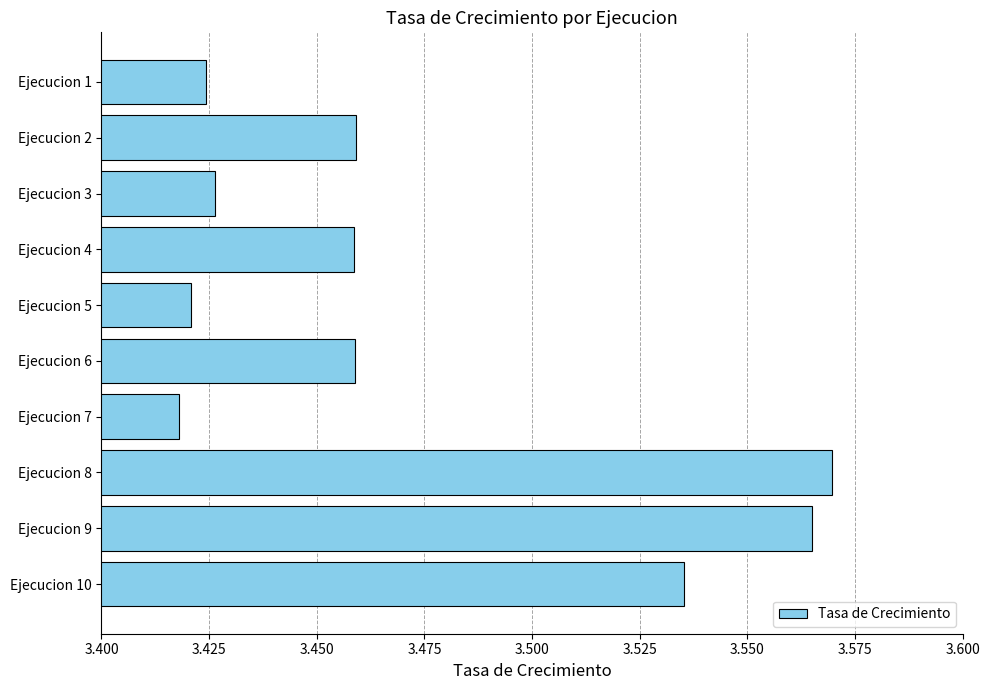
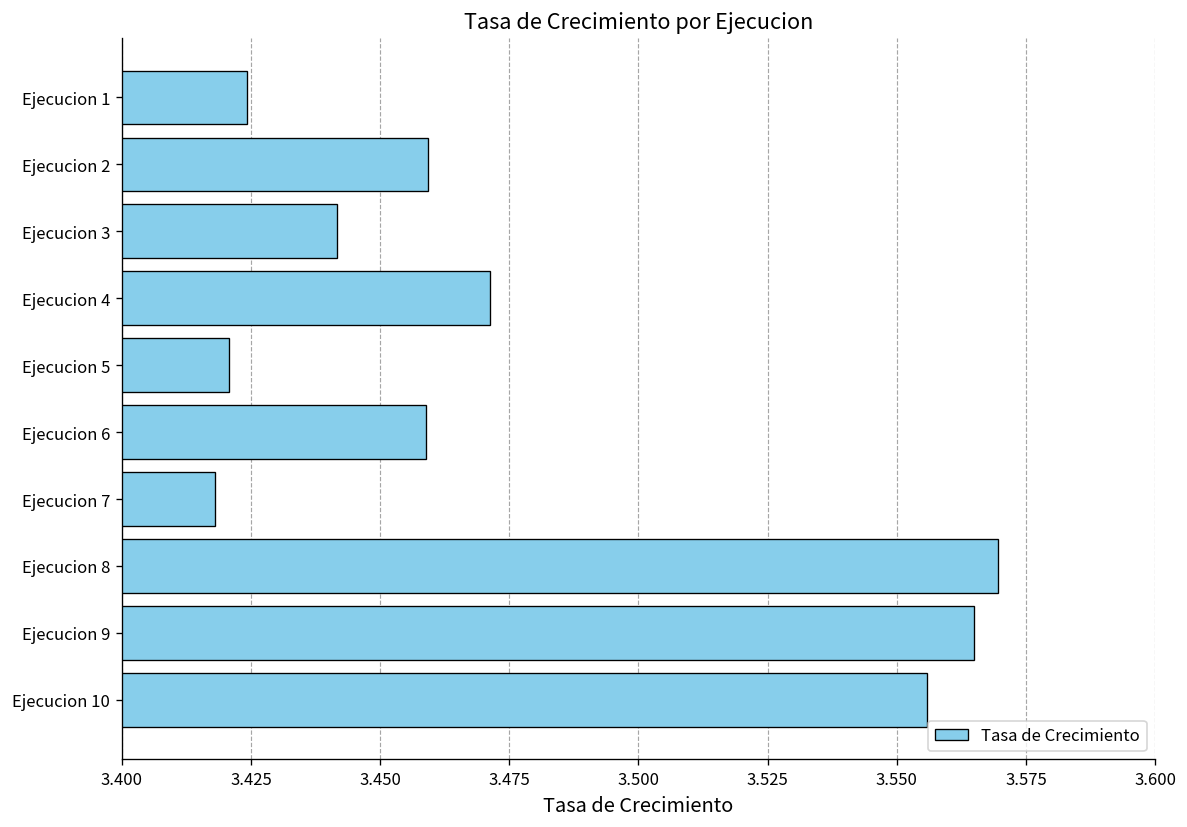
  {
    "Ejecucion 1": 3.424,
    "Ejecucion 2": 3.459,
-   "Ejecucion 3": 3.426,
-   "Ejecucion 4": 3.459,
+   "Ejecucion 3": 3.442,
+   "Ejecucion 4": 3.471,
    "Ejecucion 5": 3.421,
    "Ejecucion 6": 3.459,
    "Ejecucion 7": 3.418,
    "Ejecucion 8": 3.570,
    "Ejecucion 9": 3.565,
-   "Ejecucion 10": 3.535
+   "Ejecucion 10": 3.556
  }
